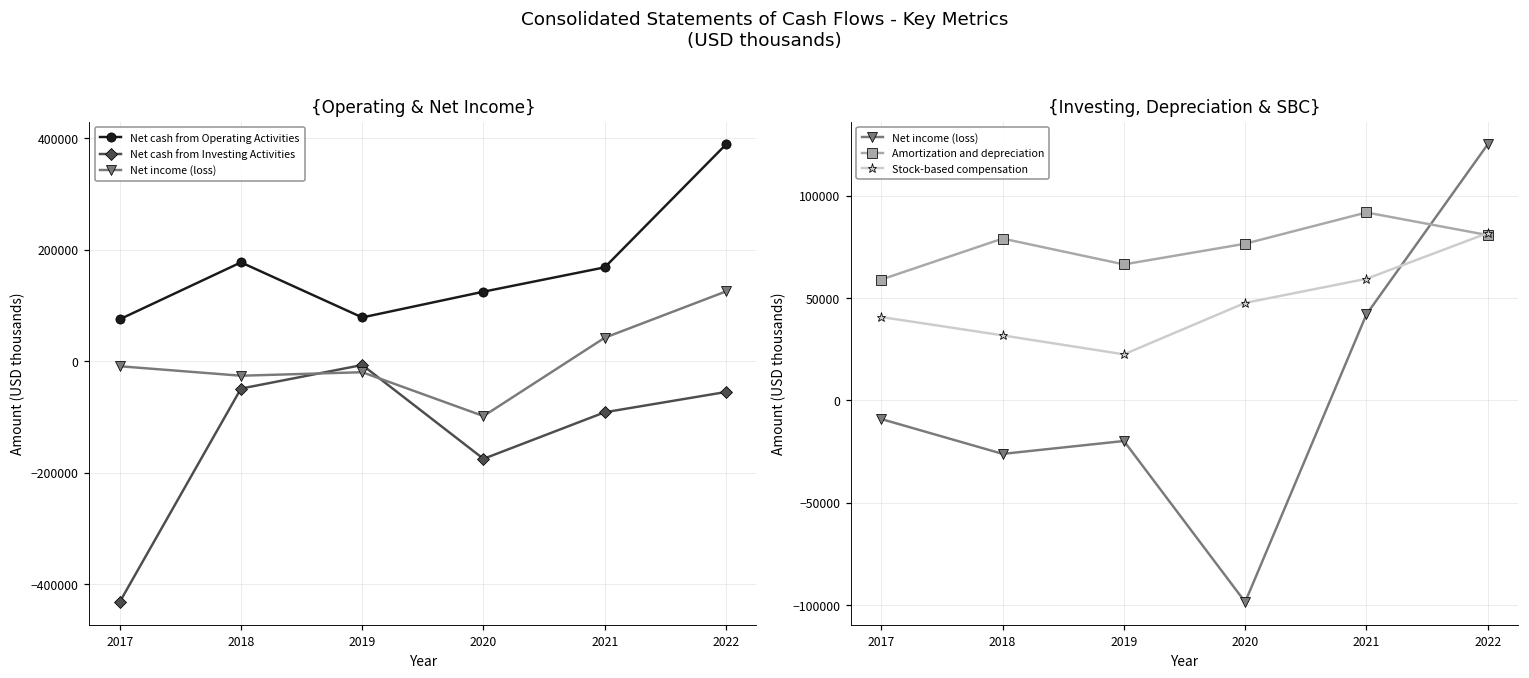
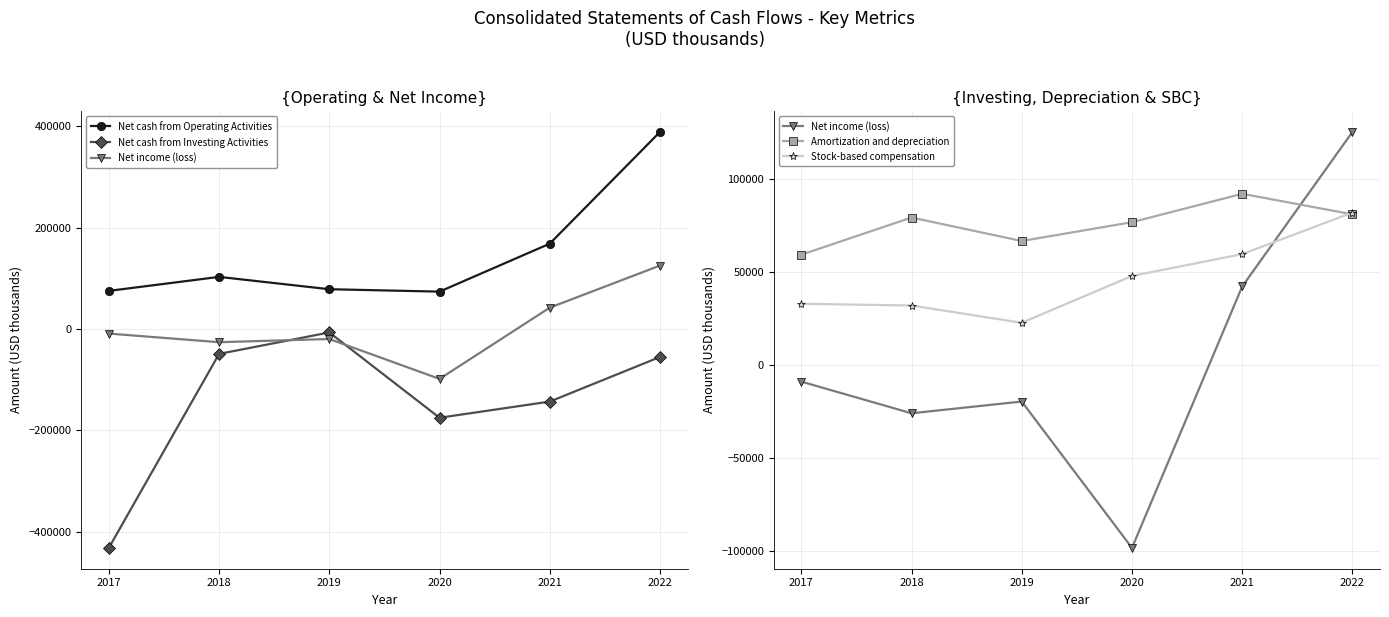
  {
    "{Operating & Net Income}": {
      "Net cash from Operating Activities": {
        "2017": 80000,
-       "2018": 180000,
+       "2018": 100000,
        "2019": 80000,
-       "2020": 120000,
+       "2020": 70000,
        "2021": 170000,
        "2022": 390000
      },
      "Net cash from Investing Activities": {
        "2017": -430000,
        "2018": -50000,
        "2019": -10000,
        "2020": -180000,
-       "2021": -90000,
+       "2021": -140000,
        "2022": -60000
      },
      "Net income (loss)": {
        "2017": -10000,
        "2018": -30000,
        "2019": -20000,
        "2020": -100000,
        "2021": 40000,
        "2022": 130000
      }
    },
    "{Investing, Depreciation & SBC}": {
      "Net income (loss)": {
        "2017": -9000,
        "2018": -26000,
        "2019": -20000,
        "2020": -99000,
        "2021": 42000,
        "2022": 125000
      },
      "Amortization and depreciation": {
        "2017": 59000,
        "2018": 79000,
        "2019": 66000,
        "2020": 77000,
        "2021": 92000
      },
      "Stock-based compensation": {
-       "2017": 41000,
+       "2017": 33000,
        "2018": 32000,
        "2019": 22000,
        "2020": 48000,
        "2021": 59000
      }
    }
  }
